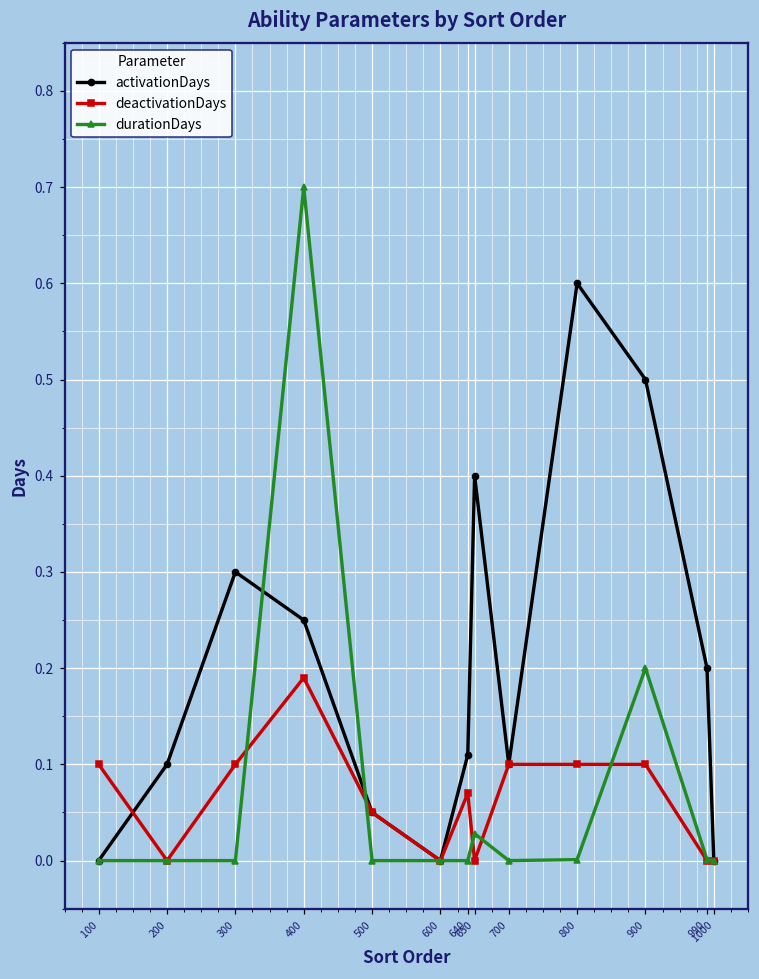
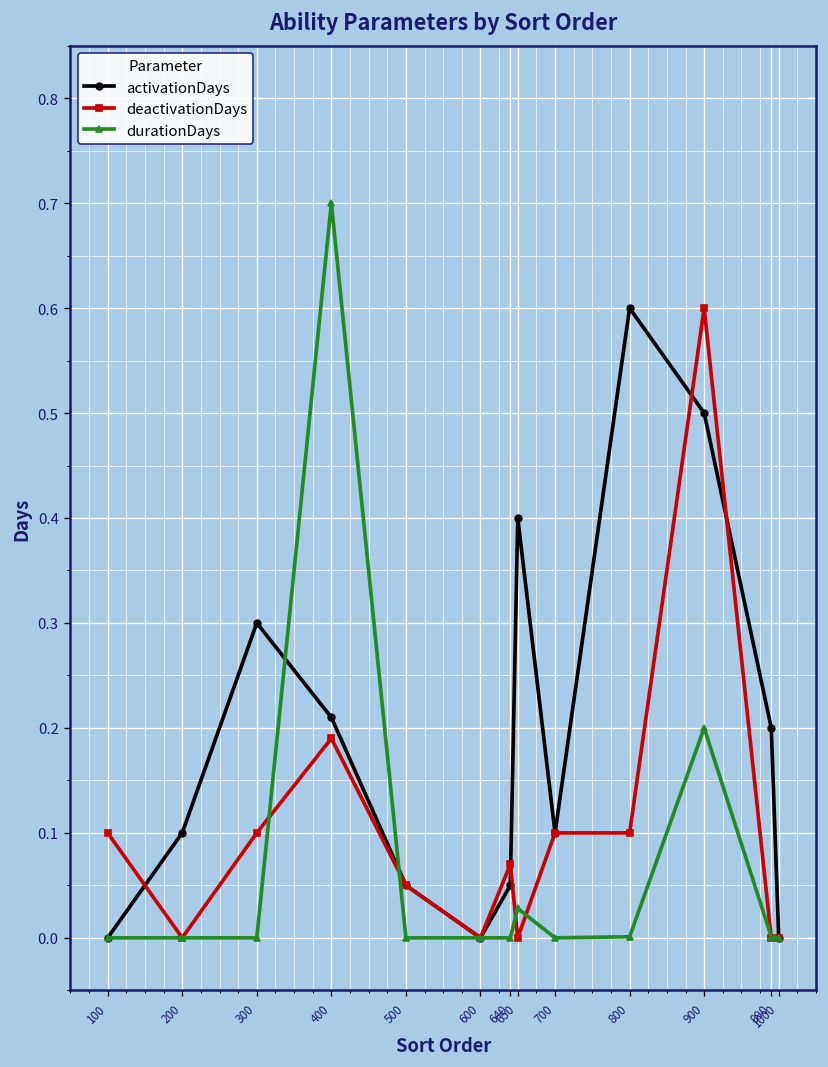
  {
    "activationDays": {
      "200": 0.10,
      "300": 0.30,
-     "400": 0.25,
-     "640": 0.11,
+     "400": 0.21,
+     "640": 0.05,
      "650": 0.40,
      "800": 0.60,
      "900": 0.50,
      "990": 0.20
    },
    "deactivationDays": {
      "100": 0.1,
      "300": 0.1,
      "400": 0.19,
      "640": 0.07,
      "650": 0.0,
      "800": 0.1,
-     "900": 0.1
+     "900": 0.6
    },
    "durationDays": {
      "300": 0.00,
      "400": 0.70,
      "500": 0.00,
      "640": 0.00,
      "650": 0.03,
      "700": 0.00,
      "800": 0.00,
      "900": 0.20
    }
  }
